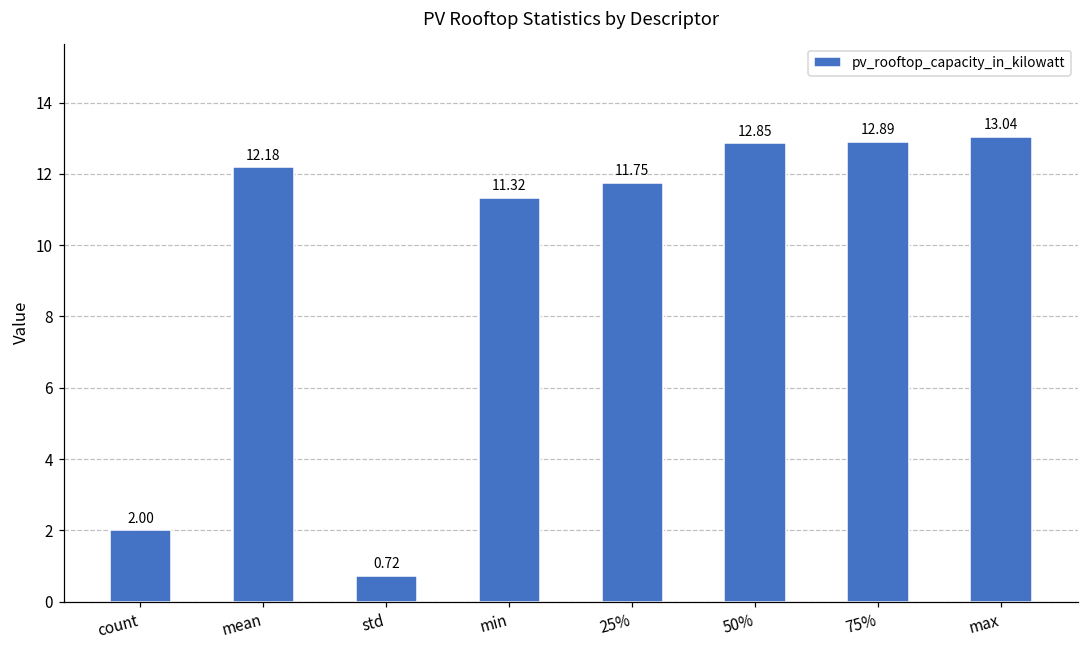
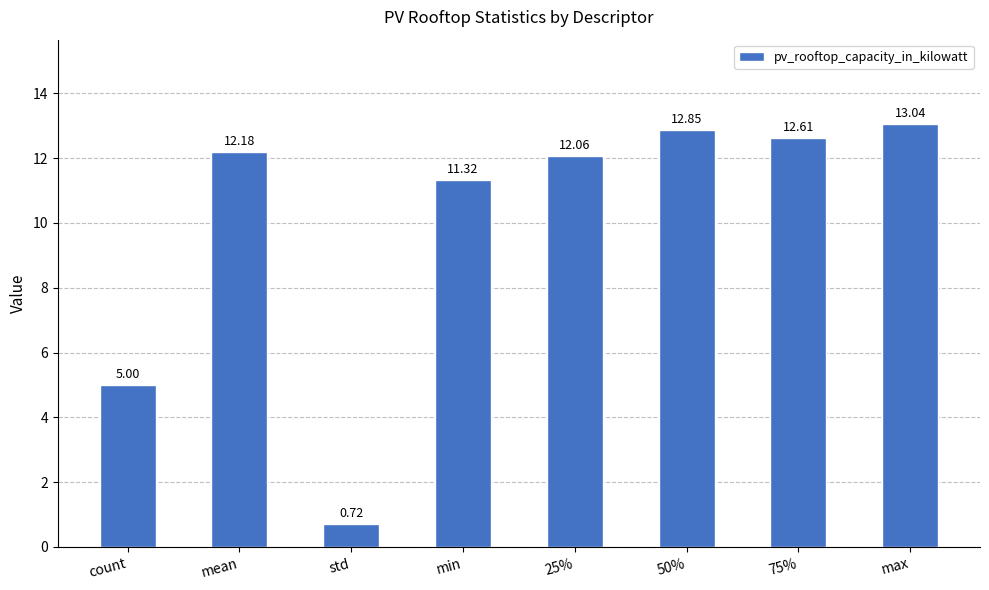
  {
-   "count": 2.00,
+   "count": 5.00,
    "mean": 12.18,
    "std": 0.72,
    "min": 11.32,
-   "25%": 11.75,
+   "25%": 12.06,
    "50%": 12.85,
-   "75%": 12.89,
+   "75%": 12.61,
    "max": 13.04
  }
